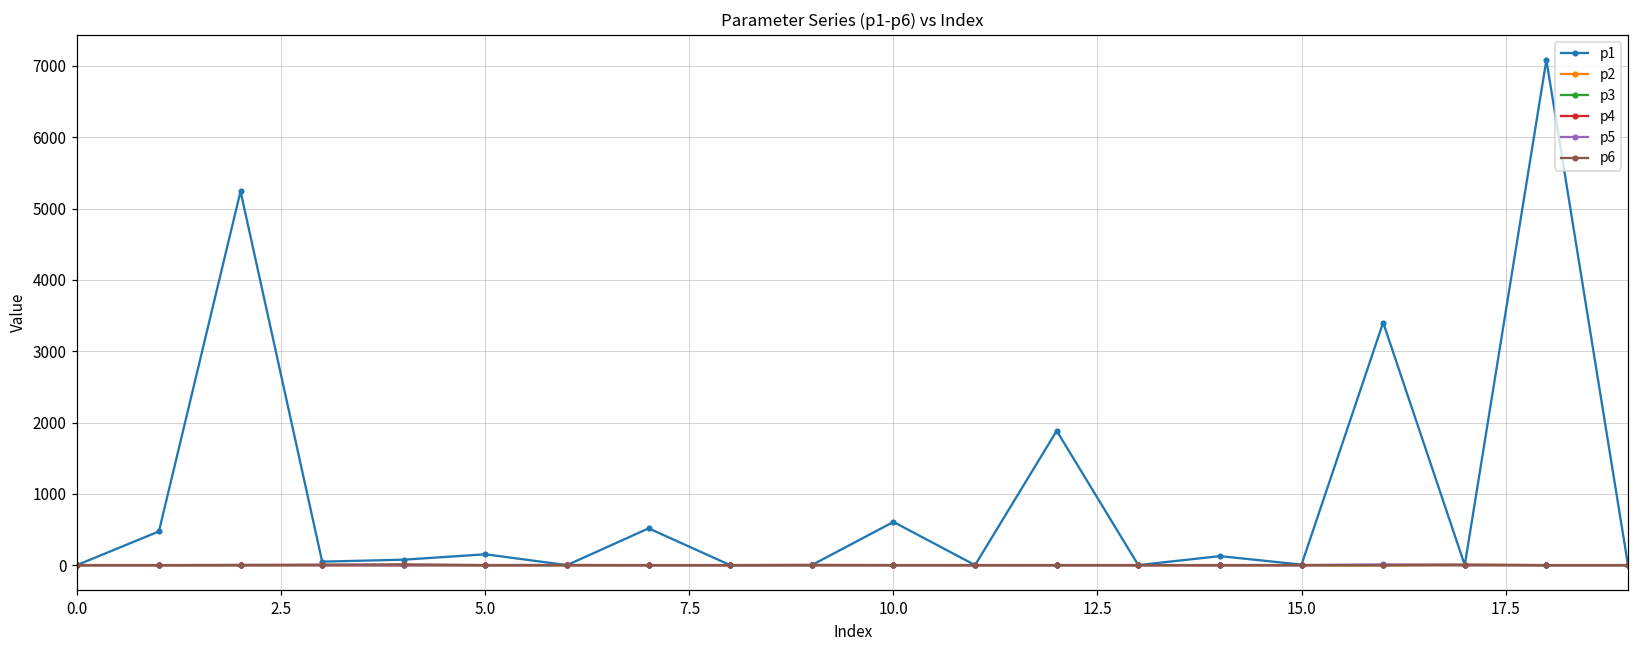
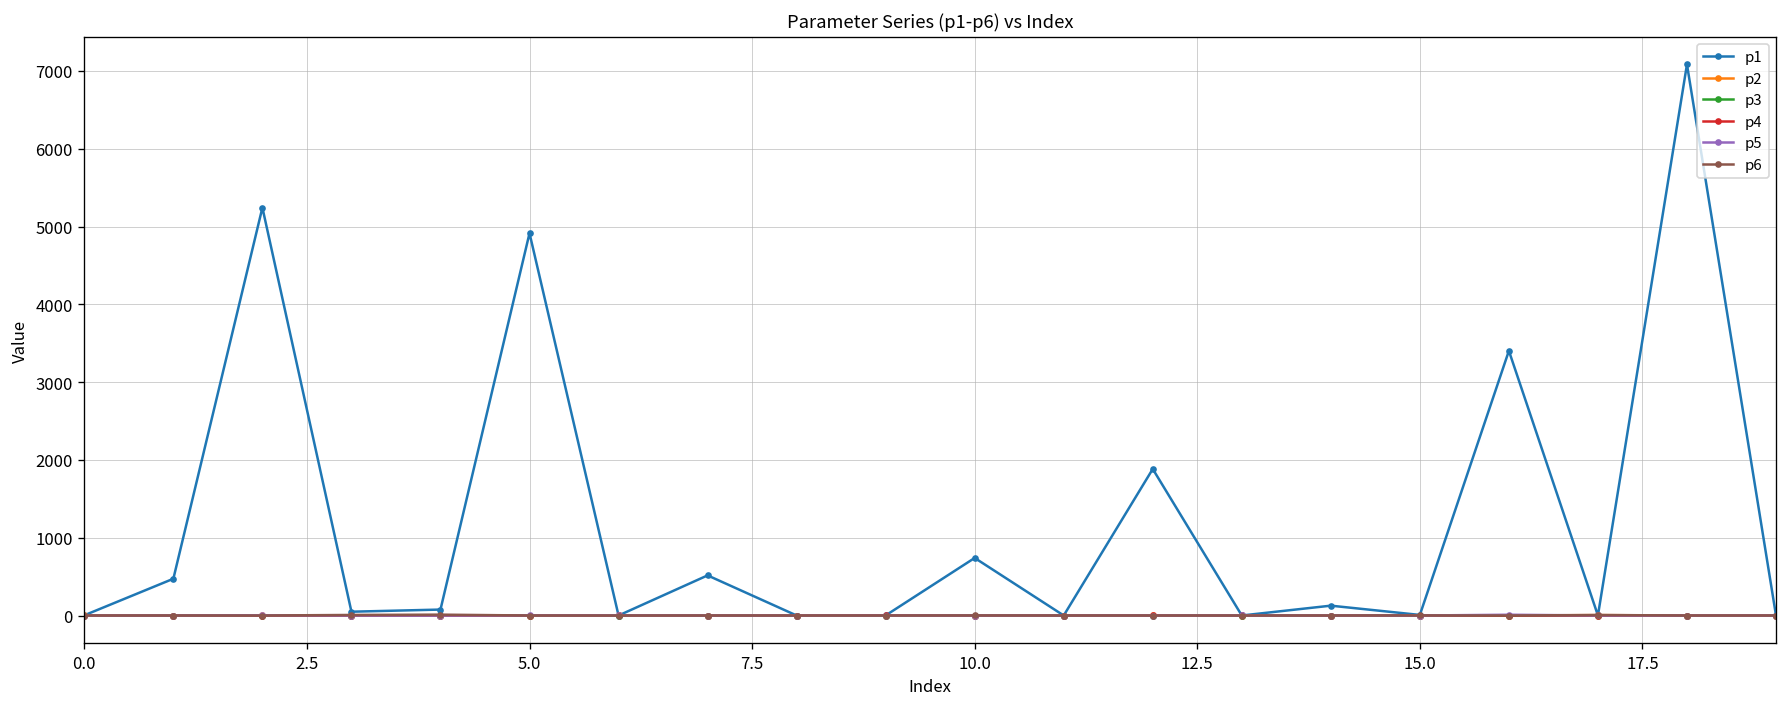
  {
    "p1": {
-     "5.0": 200,
-     "10.0": 600
+     "5.0": 4900,
+     "10.0": 700
    }
  }
